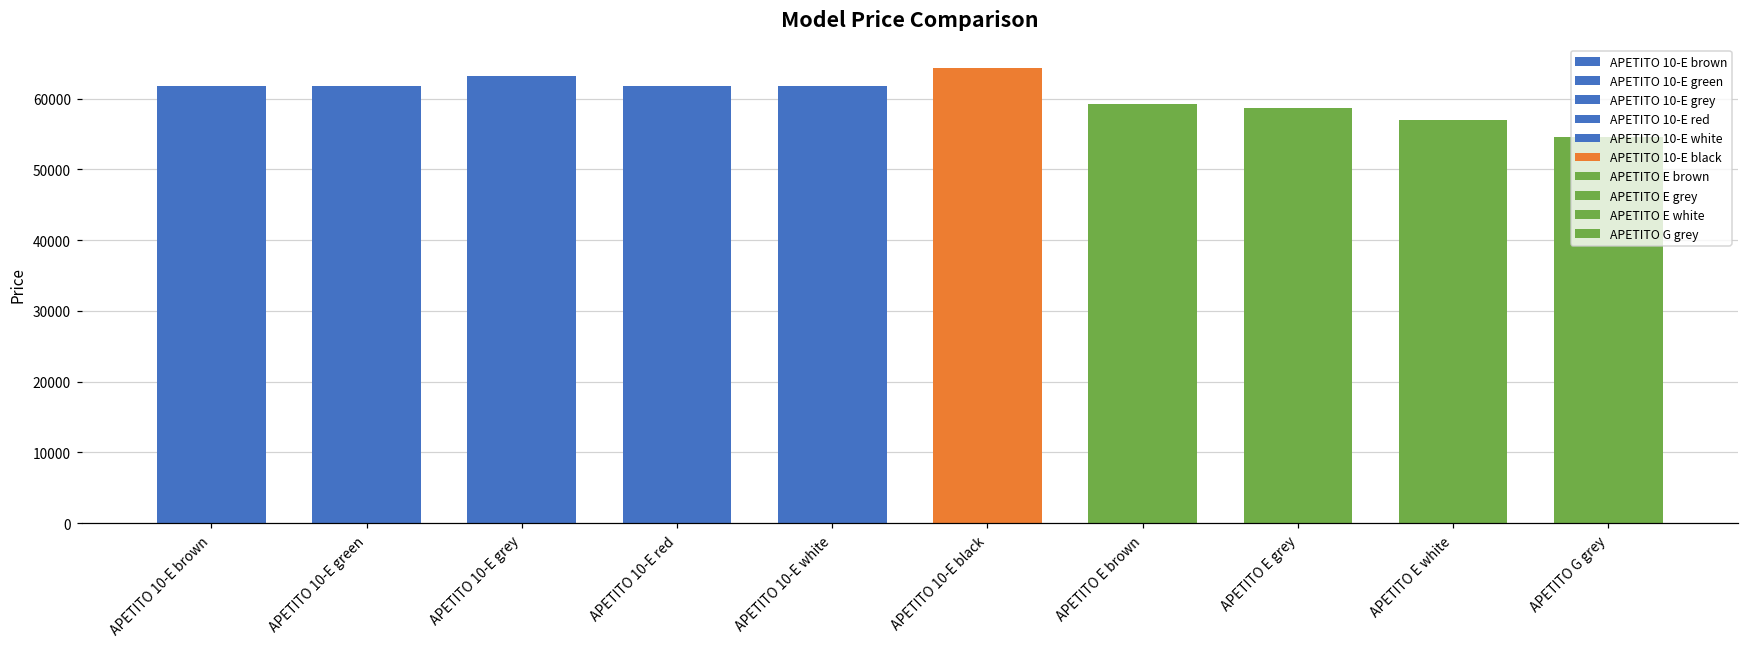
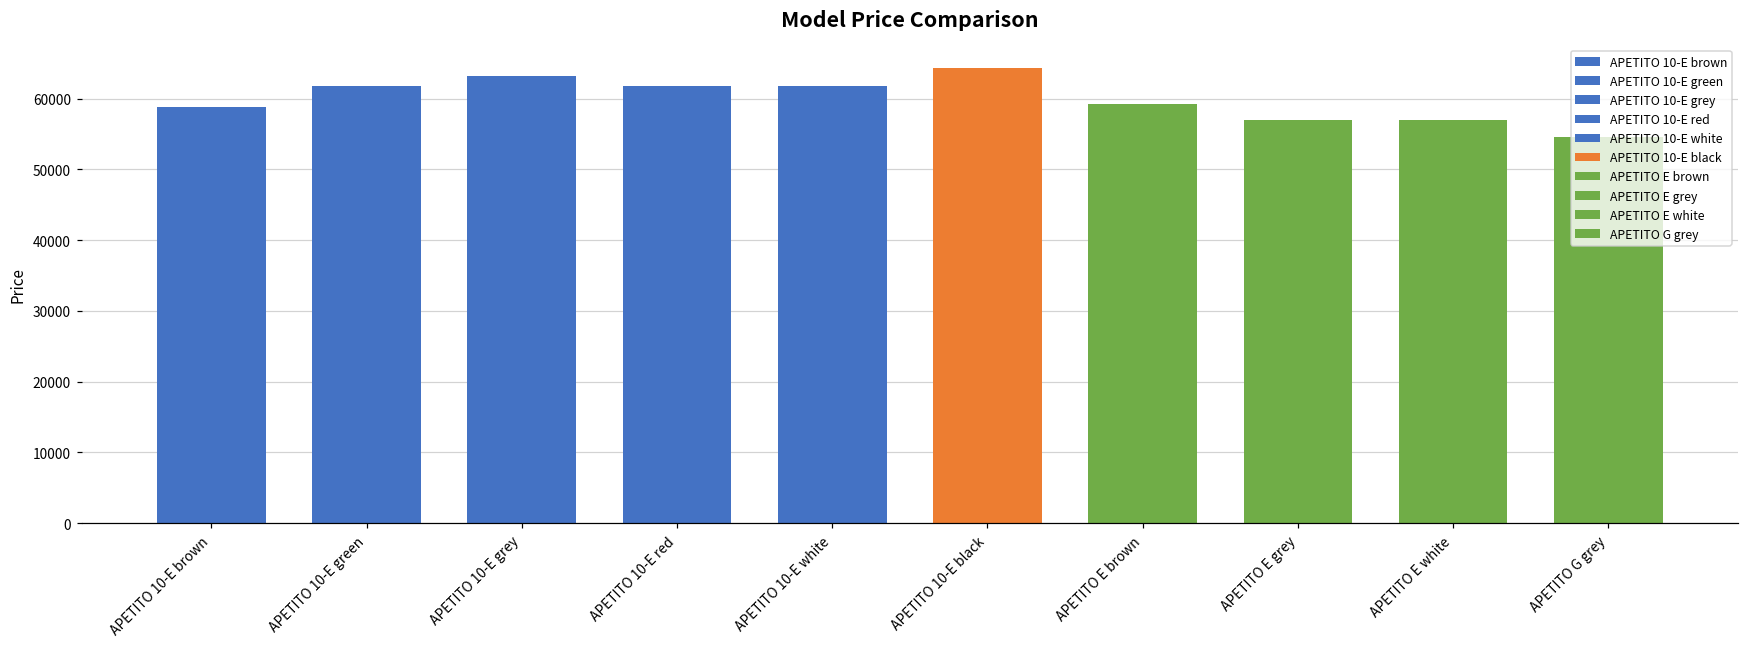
  {
-   "APETITO 10-E brown": 62000,
+   "APETITO 10-E brown": 59000,
    "APETITO 10-E green": 62000,
    "APETITO 10-E grey": 63000,
    "APETITO 10-E red": 62000,
    "APETITO 10-E white": 62000,
    "APETITO 10-E black": 64000,
    "APETITO E brown": 59000,
-   "APETITO E grey": 59000,
+   "APETITO E grey": 57000,
    "APETITO E white": 57000
  }
